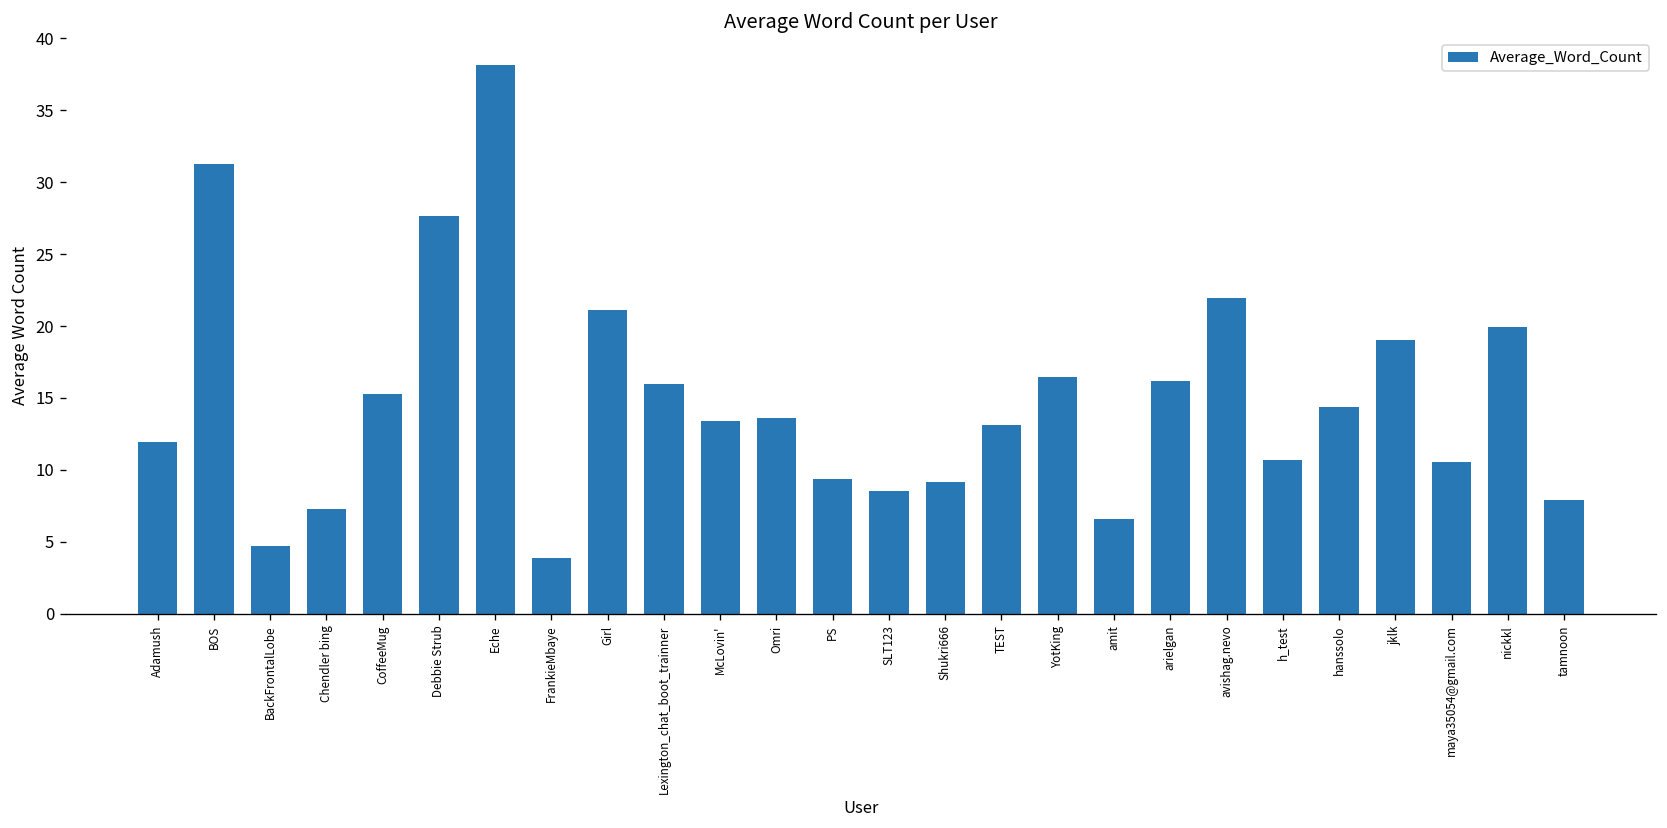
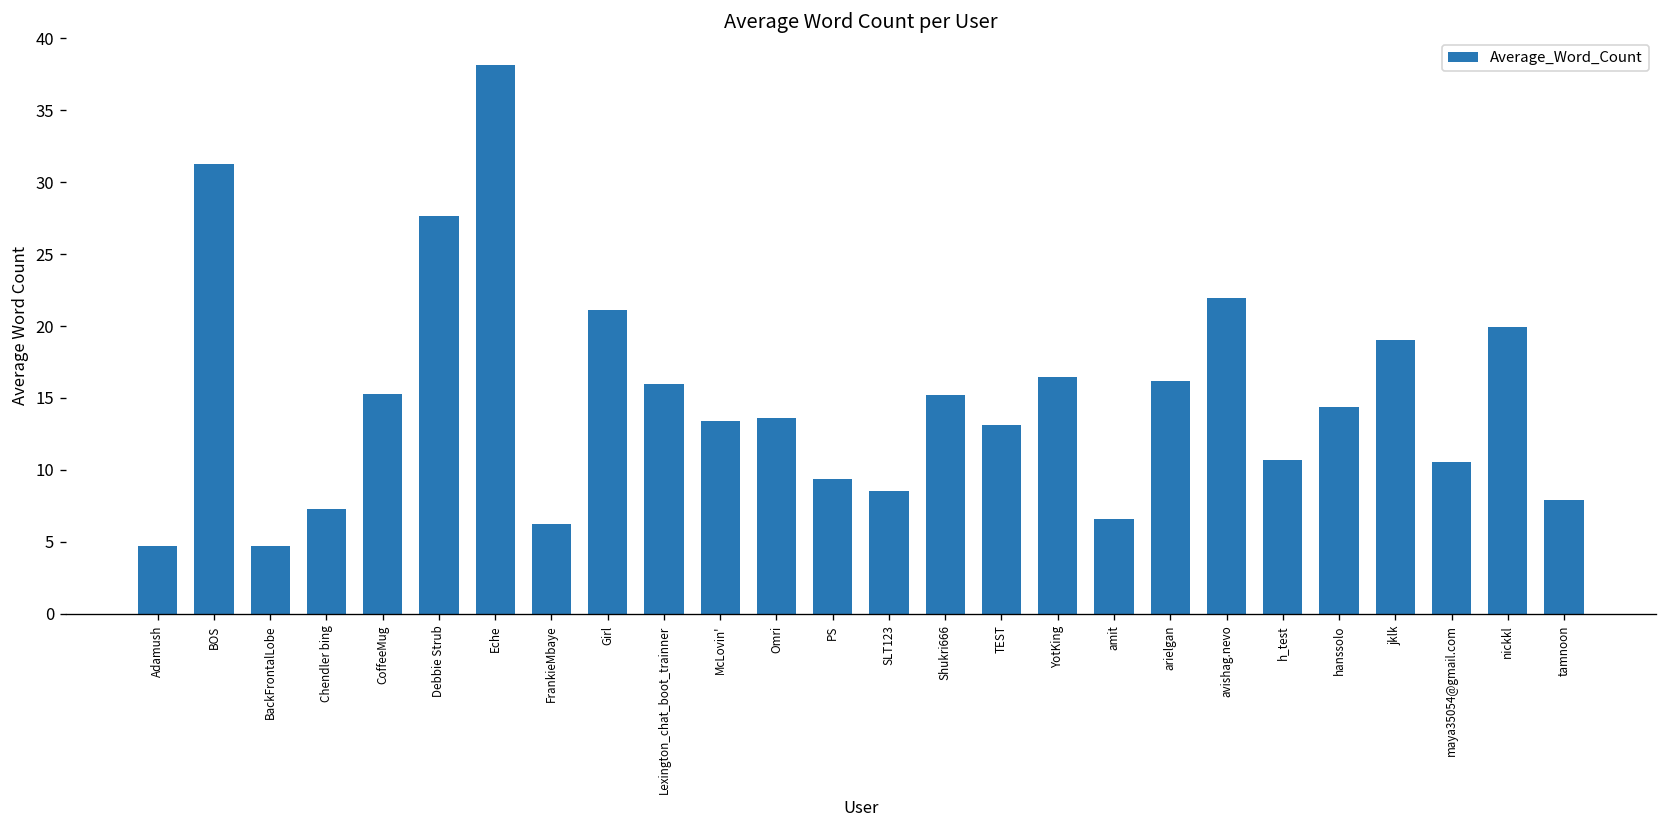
  {
-   "Adamush": 11.9,
+   "Adamush": 4.7,
    "BOS": 31.2,
    "BackFrontalLobe": 4.7,
    "Chendler bing": 7.3,
    "CoffeeMug": 15.3,
    "Debbie Strub": 27.6,
    "Eche": 38.1,
-   "FrankieMbaye": 3.9,
+   "FrankieMbaye": 6.2,
    "Girl": 21.1,
    "Lexington_chat_boot_trainner": 16.0,
    "McLovin'": 13.4,
    "Omri": 13.6,
    "PS": 9.3,
    "SLT123": 8.5,
-   "Shukri666": 9.2,
+   "Shukri666": 15.2,
    "TEST": 13.1,
    "YotKing": 16.5,
    "amit": 6.6,
    "arielgan": 16.2,
    "avishag.nevo": 21.9,
    "h_test": 10.7,
    "hanssolo": 14.4,
    "jklk": 19.0,
    "maya35054@gmail.com": 10.5,
    "nickkl": 19.9,
    "tamnoon": 7.9
  }
